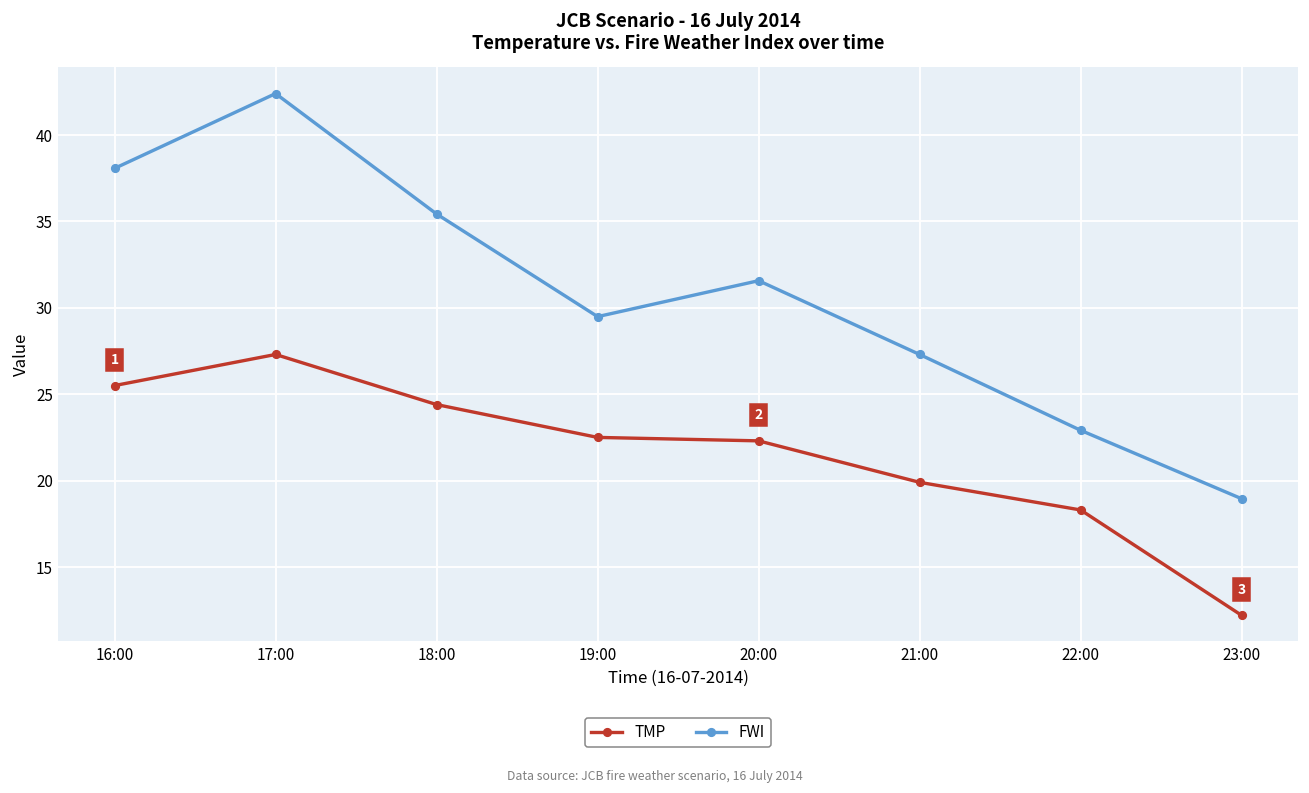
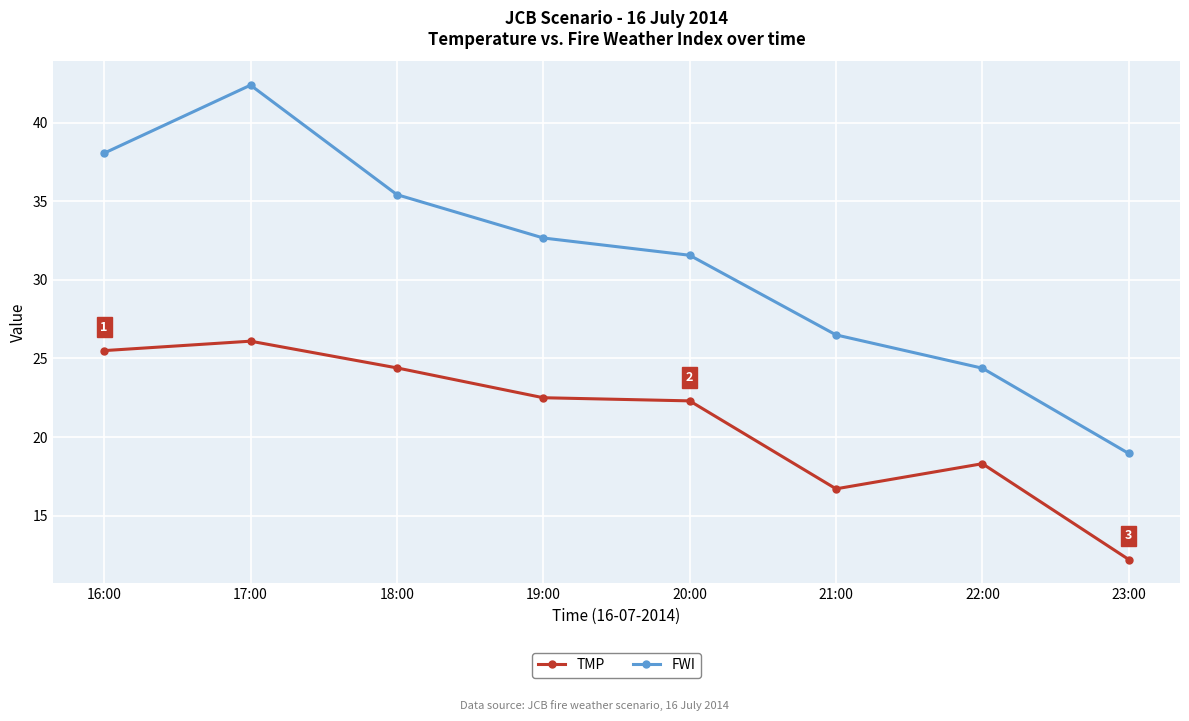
  {
    "TMP": {
-     "17:00": 27.3,
+     "17:00": 26.1,
      "18:00": 24.4,
      "19:00": 22.5,
-     "21:00": 19.9,
+     "21:00": 16.7,
      "22:00": 18.3
    },
    "FWI": {
      "16:00": 38.1,
      "17:00": 42.4,
      "18:00": 35.4,
-     "19:00": 29.5,
+     "19:00": 32.7,
      "20:00": 31.6,
-     "21:00": 27.3,
-     "22:00": 22.9,
+     "21:00": 26.5,
+     "22:00": 24.4,
      "23:00": 19.0
    }
  }
